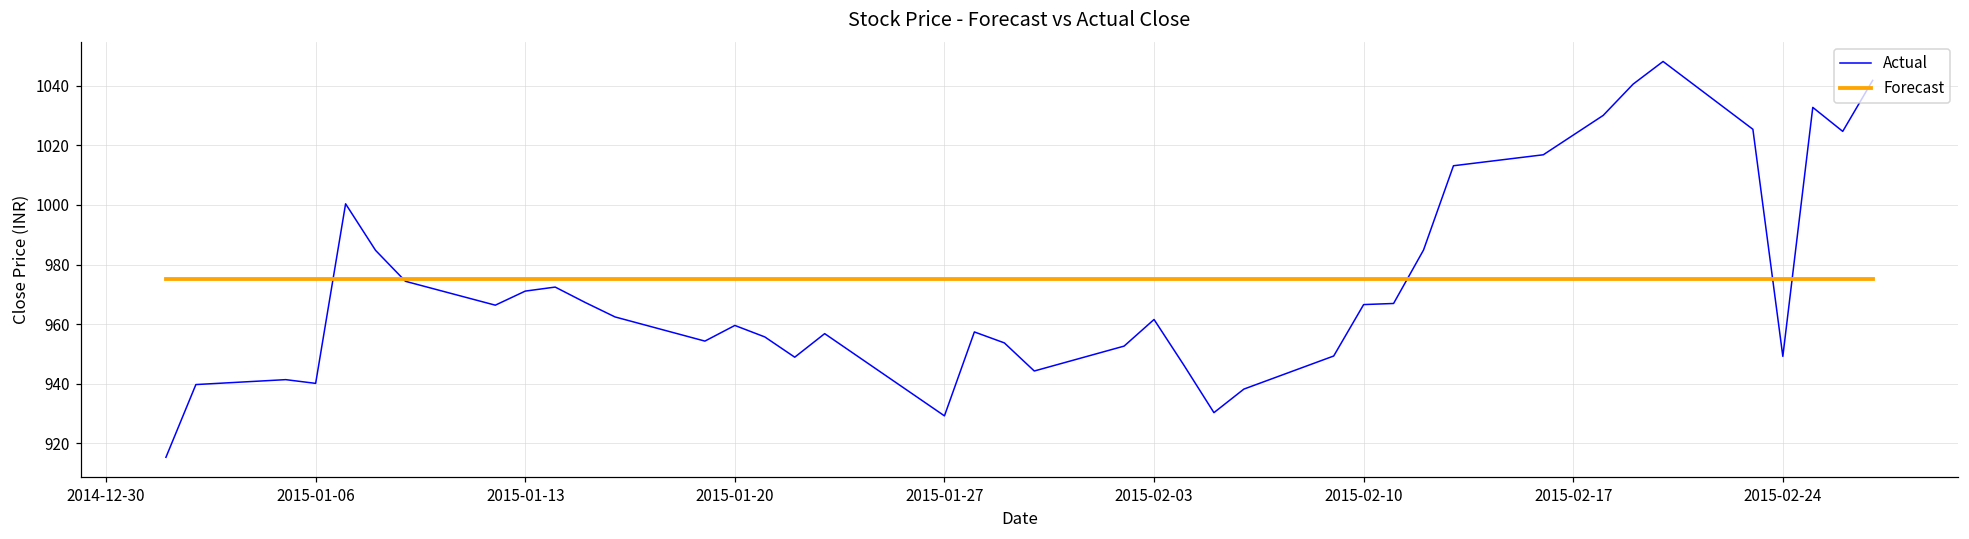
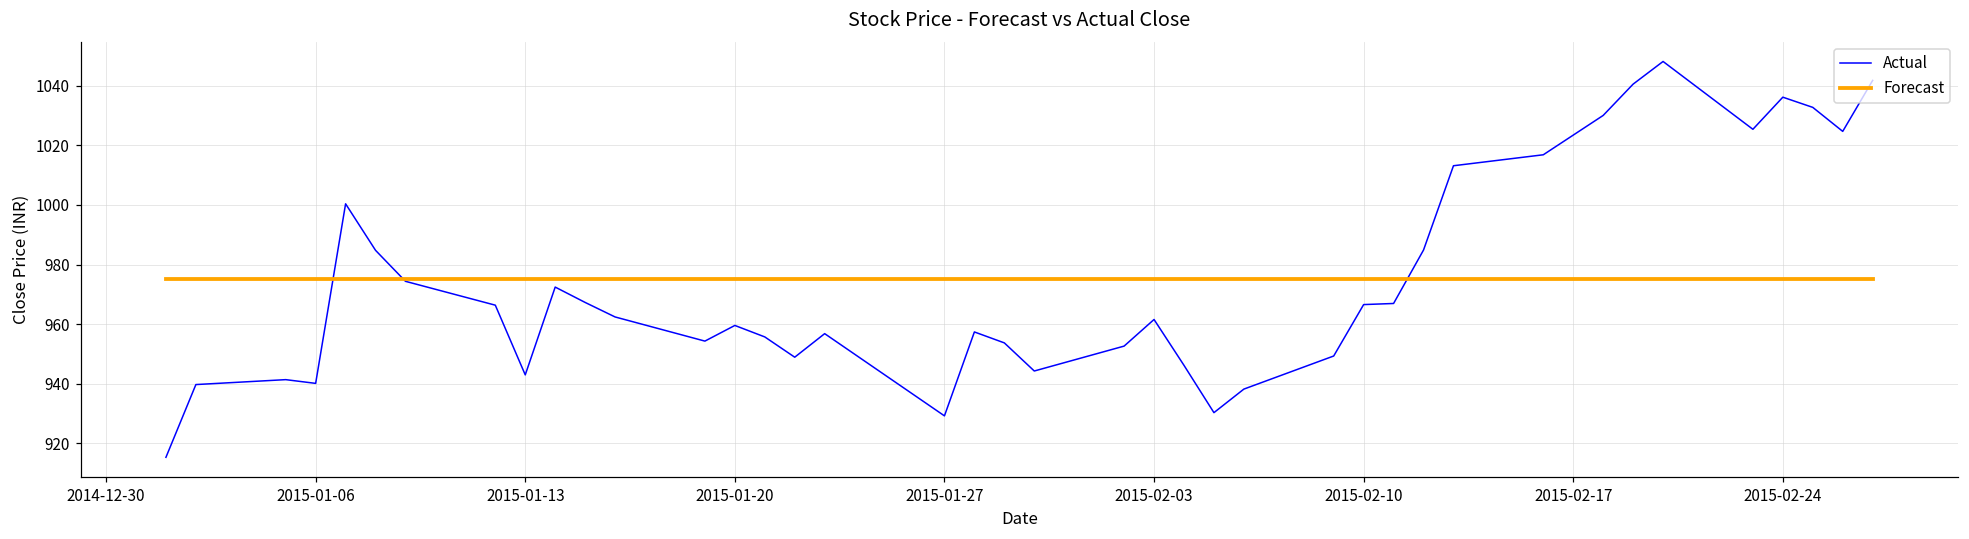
  {
    "Actual": {
      "2015-01-06": 940,
-     "2015-01-13": 971,
+     "2015-01-13": 943,
      "2015-01-20": 960,
      "2015-01-27": 929,
      "2015-02-03": 962,
      "2015-02-10": 967,
-     "2015-02-24": 949
+     "2015-02-24": 1036
    },
    "Forecast": {
      "2015-01-06": 975,
      "2015-01-13": 975,
      "2015-01-20": 975,
      "2015-01-27": 975,
      "2015-02-03": 975,
      "2015-02-10": 975,
      "2015-02-24": 975
    }
  }
